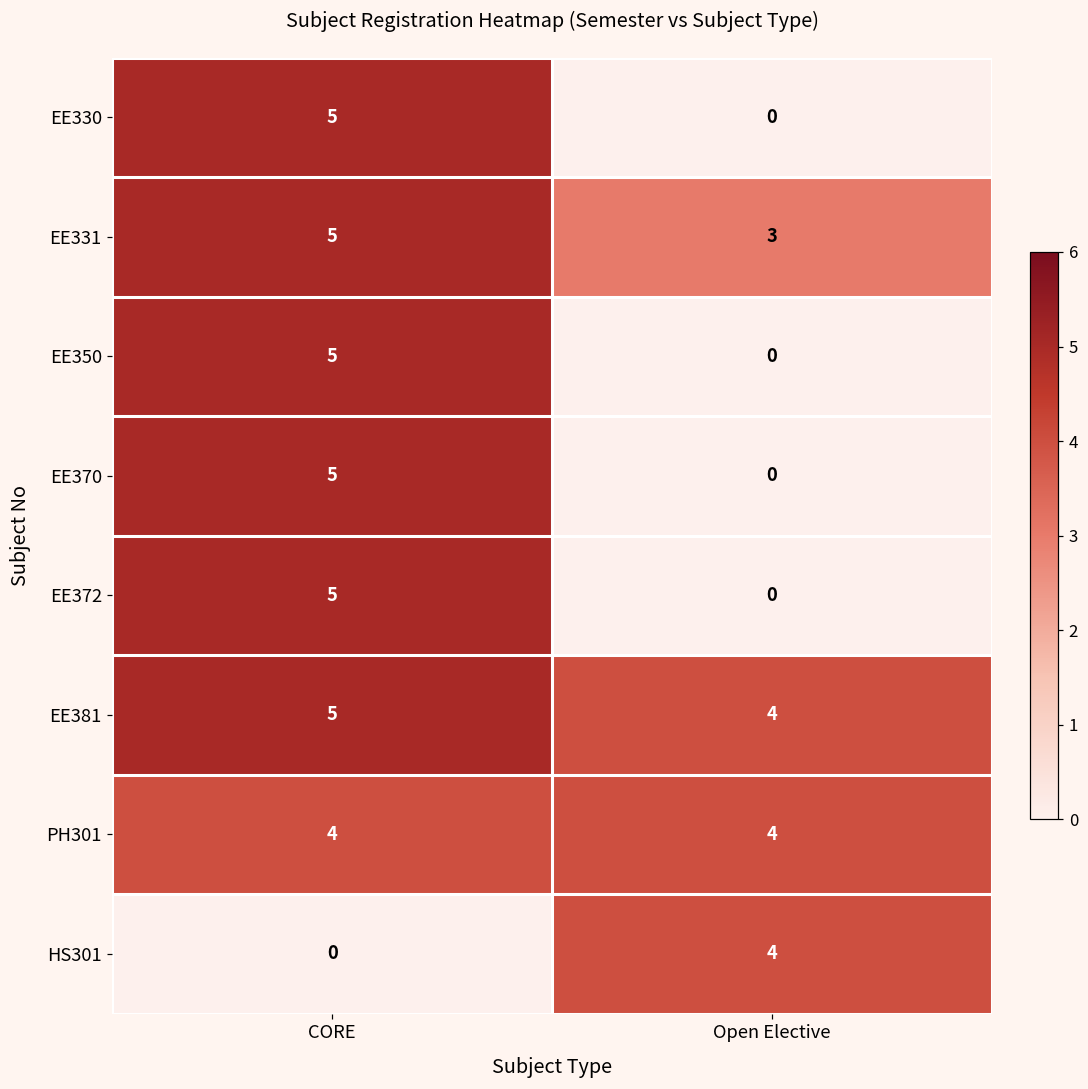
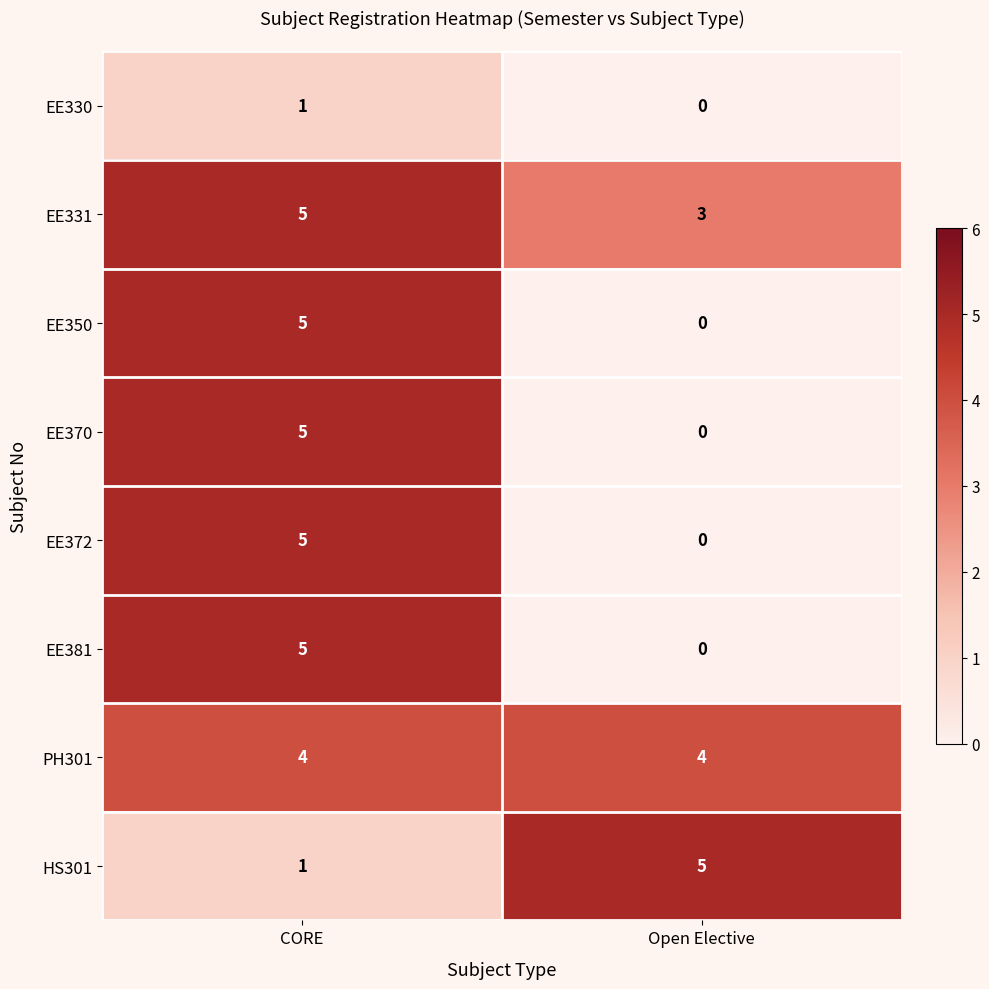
  {
    "EE330": {
-     "CORE": 5,
+     "CORE": 1,
      "Open Elective": 0
    },
    "EE331": {
      "CORE": 5,
      "Open Elective": 3
    },
    "EE350": {
      "CORE": 5,
      "Open Elective": 0
    },
    "EE370": {
      "CORE": 5,
      "Open Elective": 0
    },
    "EE372": {
      "CORE": 5,
      "Open Elective": 0
    },
    "EE381": {
      "CORE": 5,
-     "Open Elective": 4
+     "Open Elective": 0
    },
    "PH301": {
      "CORE": 4,
      "Open Elective": 4
    },
    "HS301": {
-     "CORE": 0,
-     "Open Elective": 4
+     "CORE": 1,
+     "Open Elective": 5
    }
  }
